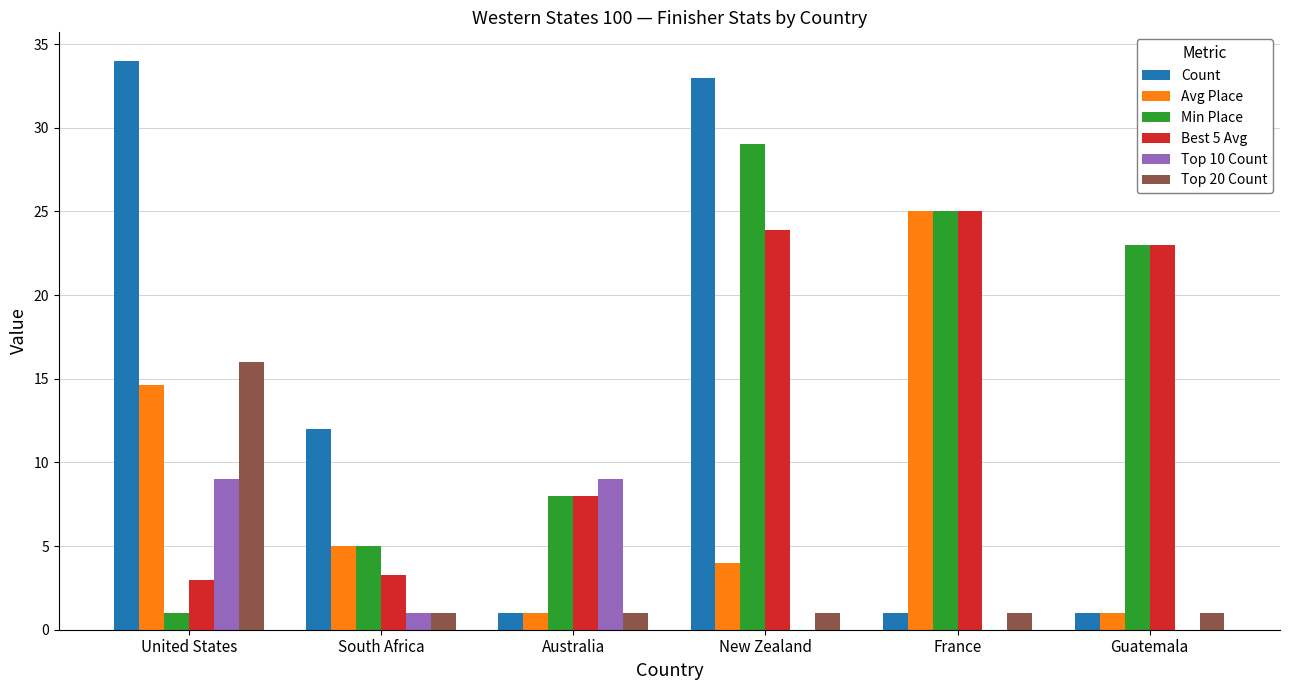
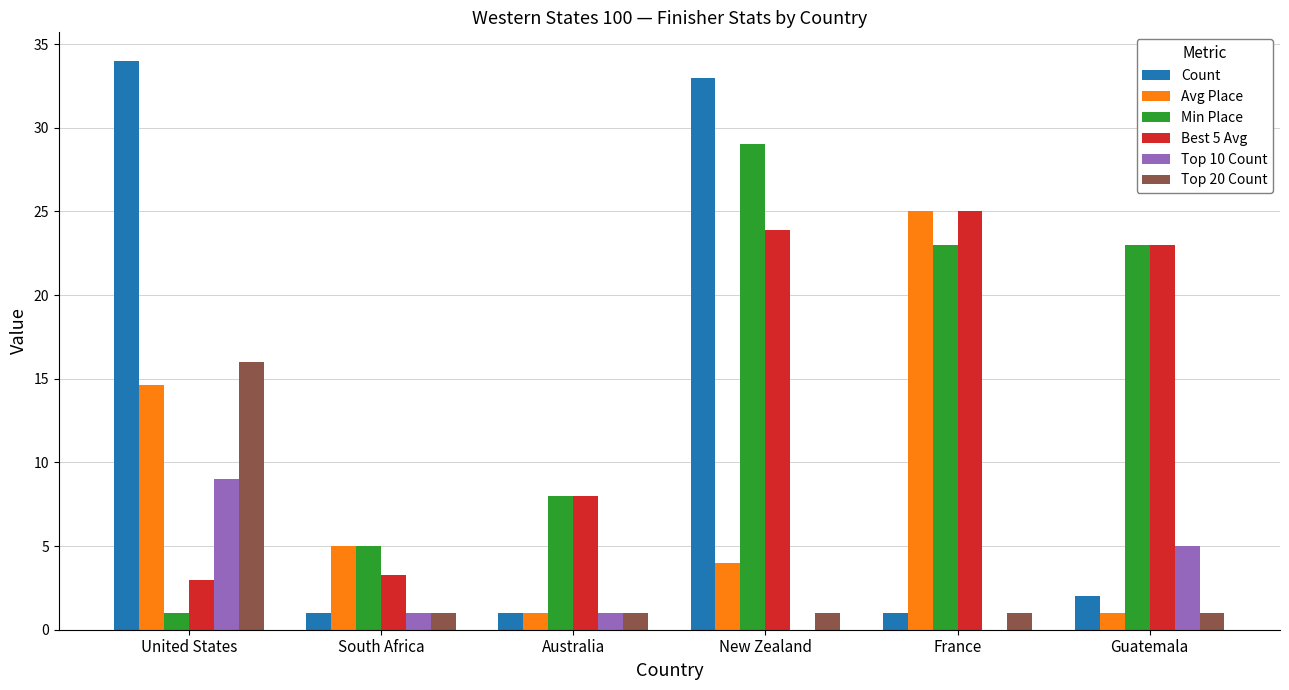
  {
    "Count": {
      "United States": 34,
-     "South Africa": 12,
+     "South Africa": 1,
      "Australia": 1,
      "New Zealand": 33,
      "France": 1,
-     "Guatemala": 1
+     "Guatemala": 2
    },
    "Avg Place": {
      "United States": 14.6,
      "South Africa": 5,
      "Australia": 1,
      "New Zealand": 4,
      "France": 25,
      "Guatemala": 1
    },
    "Min Place": {
      "United States": 1,
      "South Africa": 5,
      "Australia": 8,
      "New Zealand": 29,
-     "France": 25,
+     "France": 23,
      "Guatemala": 23
    },
    "Best 5 Avg": {
      "United States": 3,
      "South Africa": 3.3,
      "Australia": 8,
      "New Zealand": 24,
      "France": 25,
      "Guatemala": 23
    },
    "Top 10 Count": {
      "United States": 9,
      "South Africa": 1,
-     "Australia": 9,
+     "Australia": 1,
      "New Zealand": 0,
      "France": 0,
-     "Guatemala": 0
+     "Guatemala": 5
    },
    "Top 20 Count": {
      "United States": 16,
      "South Africa": 1,
      "Australia": 1,
      "New Zealand": 1,
      "France": 1,
      "Guatemala": 1
    }
  }
